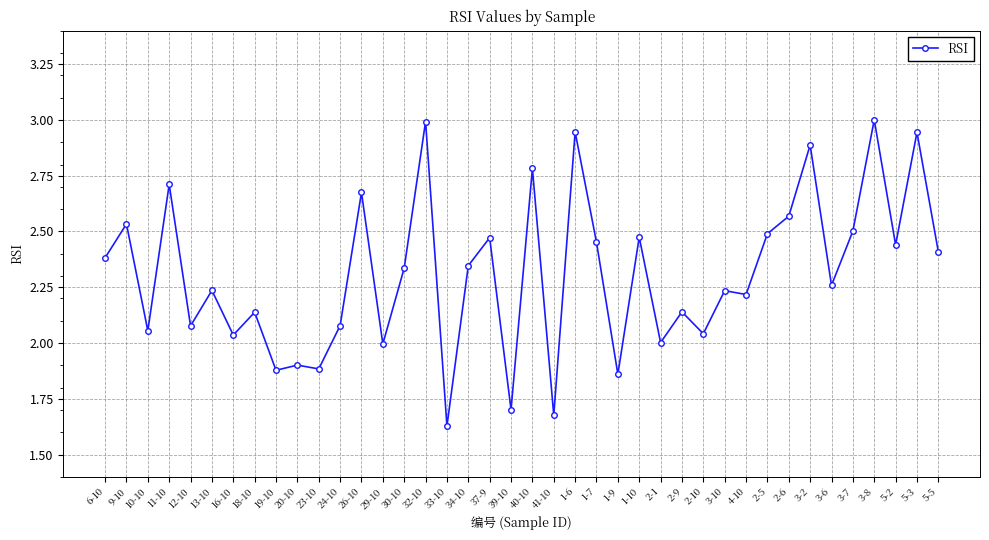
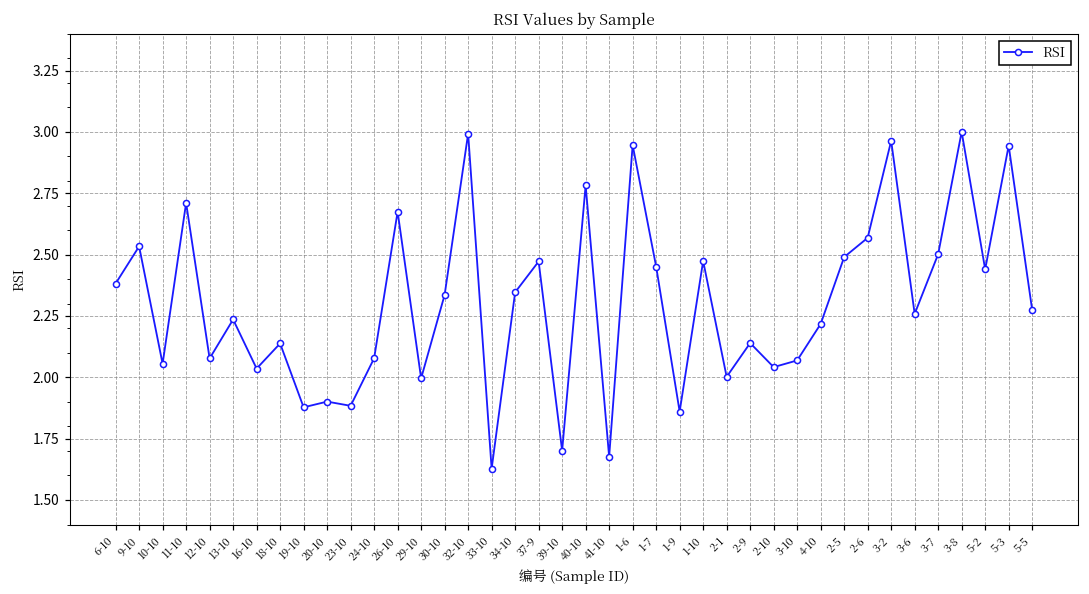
  {
    "6-10": 2.38,
    "9-10": 2.53,
    "10-10": 2.06,
    "11-10": 2.71,
    "12-10": 2.08,
    "13-10": 2.24,
    "16-10": 2.04,
    "18-10": 2.14,
    "19-10": 1.88,
    "20-10": 1.90,
    "23-10": 1.88,
    "24-10": 2.08,
    "26-10": 2.67,
    "29-10": 2.00,
    "30-10": 2.34,
    "32-10": 2.99,
    "33-10": 1.63,
    "34-10": 2.35,
    "37-9": 2.47,
    "39-10": 1.70,
    "40-10": 2.78,
    "41-10": 1.68,
    "1-6": 2.95,
    "1-7": 2.45,
    "1-9": 1.86,
    "1-10": 2.47,
    "2-1": 2.00,
    "2-9": 2.14,
    "2-10": 2.04,
-   "3-10": 2.23,
+   "3-10": 2.07,
    "4-10": 2.22,
    "2-5": 2.49,
    "2-6": 2.57,
-   "3-2": 2.89,
+   "3-2": 2.96,
    "3-6": 2.26,
    "3-7": 2.50,
    "3-8": 3.00,
    "5-2": 2.44,
    "5-3": 2.94,
-   "5-5": 2.41
+   "5-5": 2.27
  }
